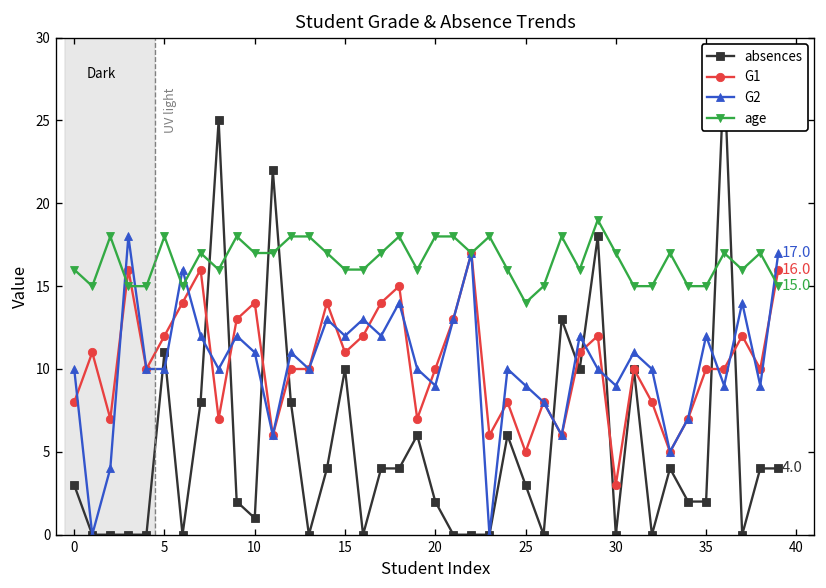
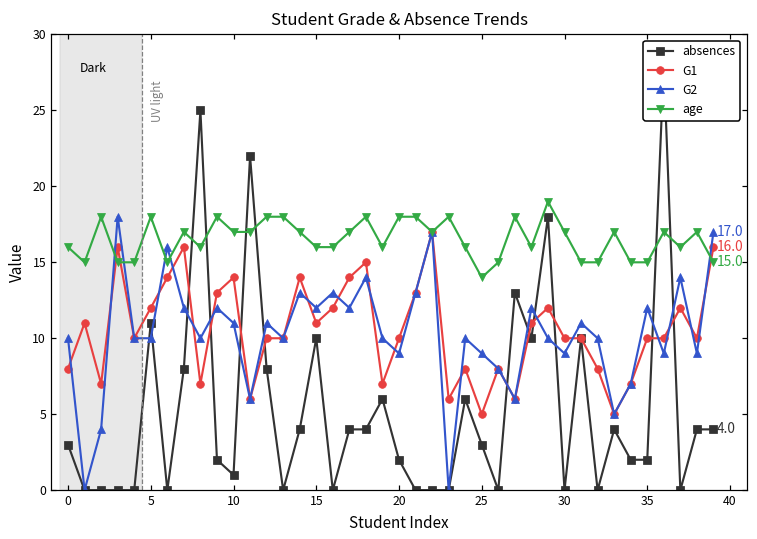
  {
    "absences": {
      "0": 3,
      "5": 11,
      "10": 1,
      "20": 2,
      "25": 3,
      "30": 0
    },
    "G1": {
      "0": 8,
      "5": 12,
      "10": 14,
      "20": 10,
      "25": 5,
-     "30": 3
+     "30": 10
    },
    "G2": {
      "0": 10,
      "5": 10,
      "10": 11,
      "20": 9,
      "25": 9,
      "30": 9
    },
    "age": {
      "0": 16,
      "5": 18,
      "10": 17,
      "20": 18,
      "25": 14,
      "30": 17
    }
  }
